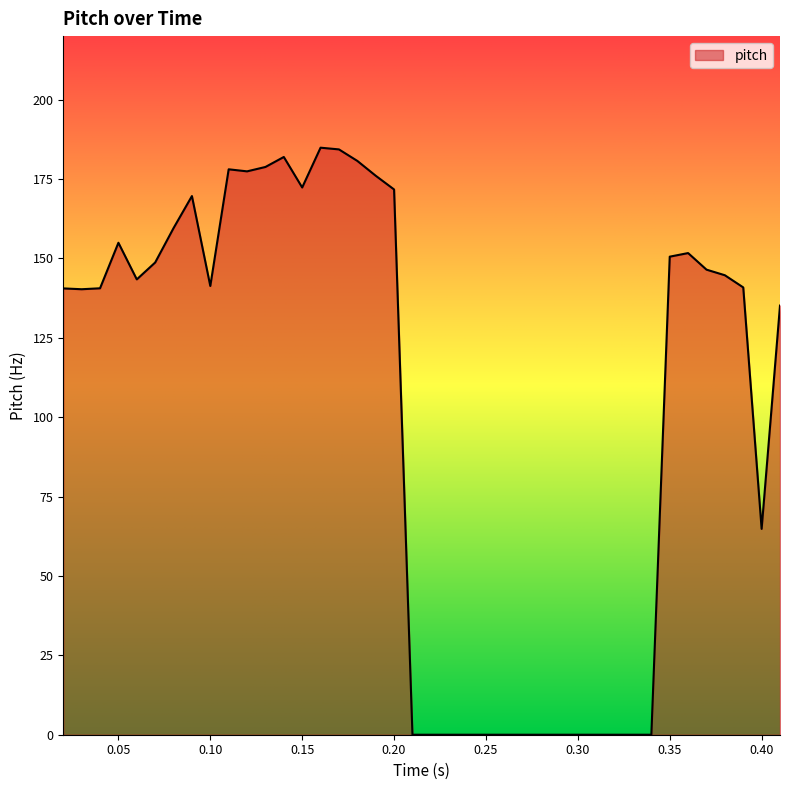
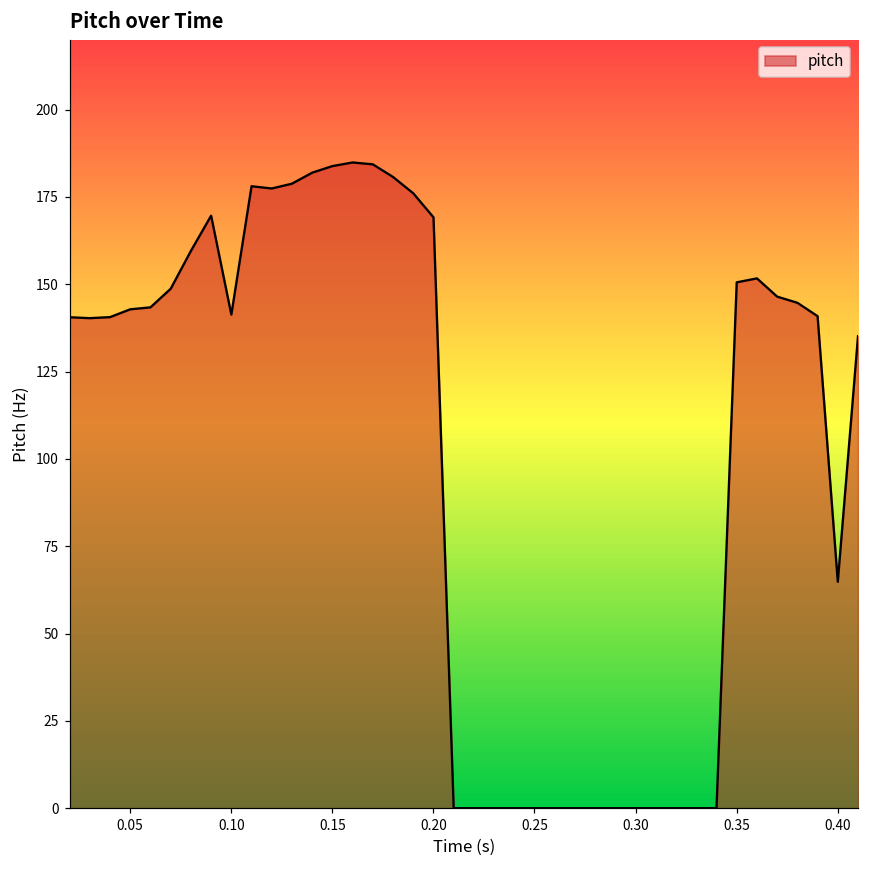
  {
-   "0.05": 155,
+   "0.05": 143,
    "0.10": 141,
-   "0.15": 172,
-   "0.20": 172,
+   "0.15": 184,
+   "0.20": 169,
    "0.25": 0,
    "0.30": 0,
    "0.35": 151,
    "0.40": 65
  }
